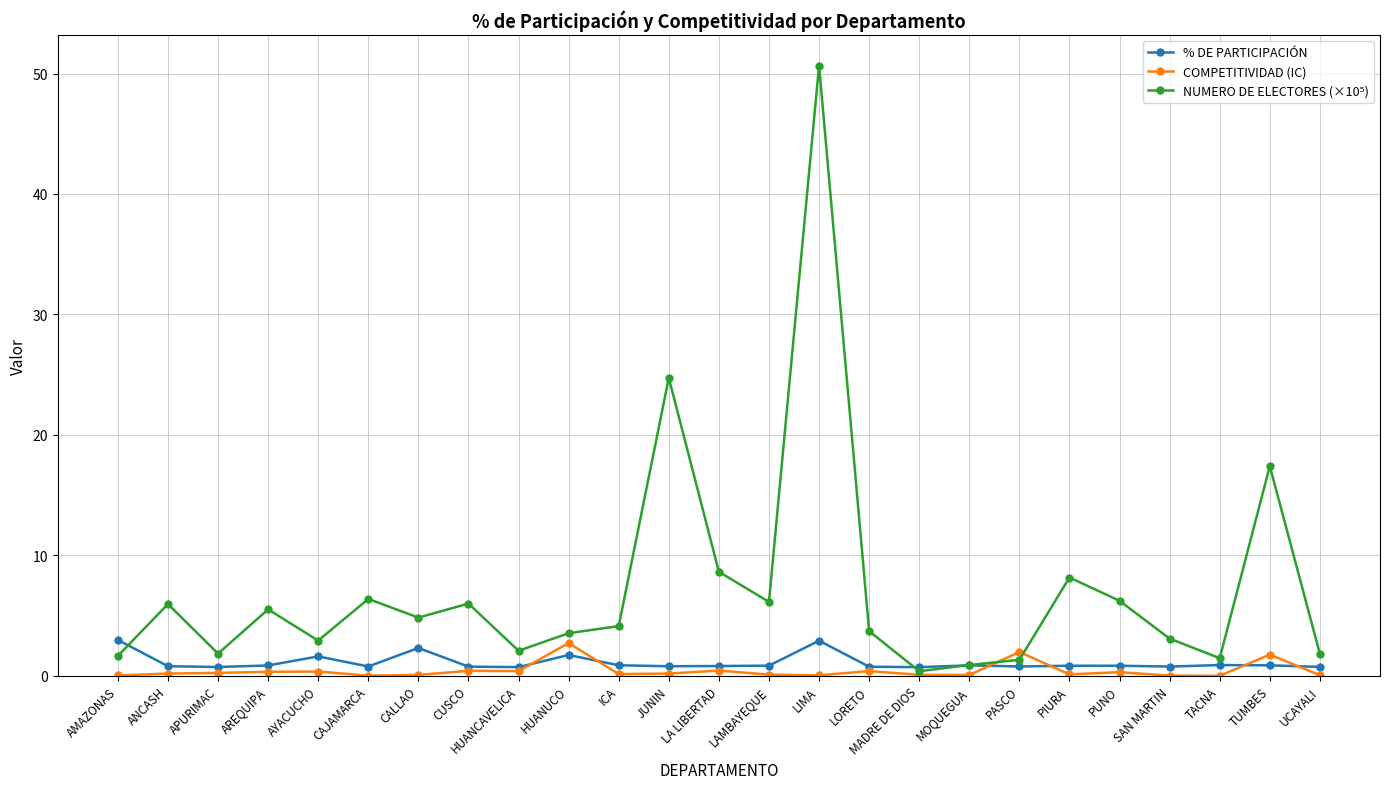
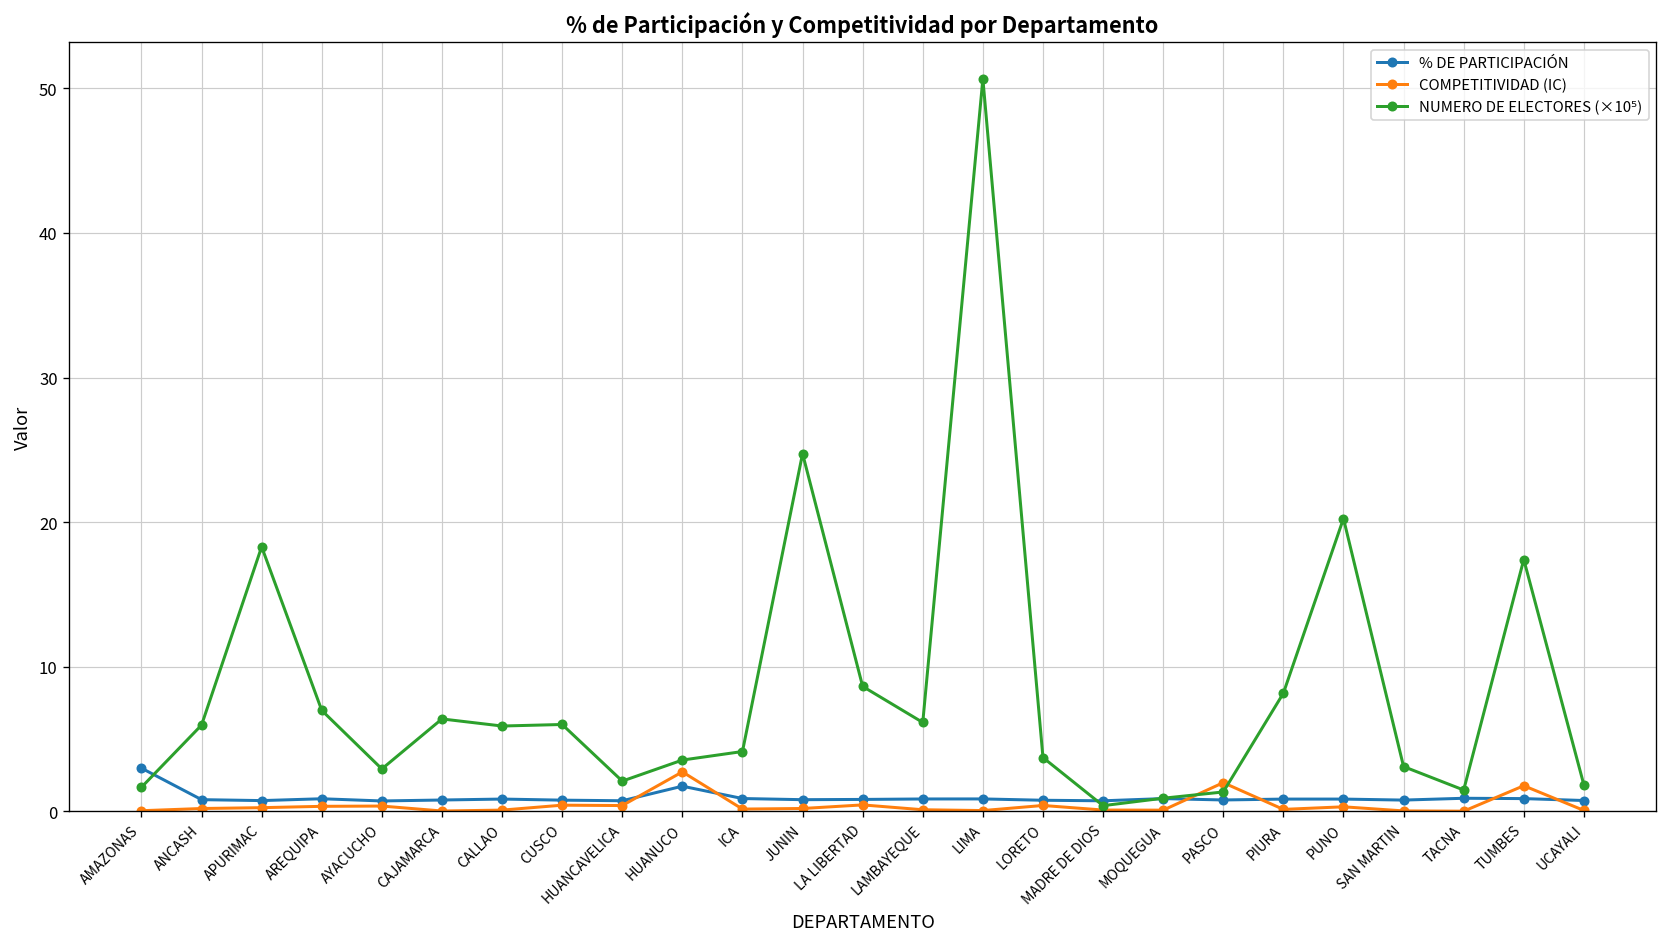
  {
    "% DE PARTICIPACIÓN": {
      "AMAZONAS": 3.0,
      "ANCASH": 0.8,
      "APURIMAC": 0.7,
      "AREQUIPA": 0.9,
-     "AYACUCHO": 1.6,
+     "AYACUCHO": 0.7,
      "CAJAMARCA": 0.8,
-     "CALLAO": 2.3,
+     "CALLAO": 0.8,
      "CUSCO": 0.8,
      "HUANCAVELICA": 0.7,
      "HUANUCO": 1.7,
      "ICA": 0.9,
      "JUNIN": 0.8,
      "LA LIBERTAD": 0.8,
      "LAMBAYEQUE": 0.8,
-     "LIMA": 2.9,
+     "LIMA": 0.8,
      "LORETO": 0.8,
      "MADRE DE DIOS": 0.7,
      "PASCO": 0.8,
      "PIURA": 0.8,
      "PUNO": 0.8,
      "SAN MARTIN": 0.8,
      "TACNA": 0.9,
      "TUMBES": 0.9,
      "UCAYALI": 0.7
    },
    "COMPETITIVIDAD (IC)": {
      "AMAZONAS": 0.0,
      "ANCASH": 0.2,
      "APURIMAC": 0.2,
      "AREQUIPA": 0.3,
      "AYACUCHO": 0.4,
      "CAJAMARCA": 0.0,
      "CALLAO": 0.1,
      "CUSCO": 0.4,
      "HUANCAVELICA": 0.4,
      "HUANUCO": 2.7,
      "ICA": 0.1,
      "JUNIN": 0.2,
      "LA LIBERTAD": 0.4,
      "LAMBAYEQUE": 0.1,
      "LIMA": 0.0,
      "LORETO": 0.4,
      "MADRE DE DIOS": 0.1,
      "MOQUEGUA": 0.1,
      "PASCO": 2.0,
      "PIURA": 0.1,
      "PUNO": 0.3,
      "SAN MARTIN": 0.0,
      "TACNA": 0.0,
      "TUMBES": 1.8,
      "UCAYALI": 0.1
    },
    "NUMERO DE ELECTORES (×10⁵)": {
      "AMAZONAS": 1.7,
      "ANCASH": 6.0,
-     "APURIMAC": 1.8,
-     "AREQUIPA": 5.5,
+     "APURIMAC": 18.3,
+     "AREQUIPA": 7.0,
      "AYACUCHO": 2.9,
      "CAJAMARCA": 6.4,
-     "CALLAO": 4.8,
+     "CALLAO": 5.9,
      "CUSCO": 6.0,
      "HUANCAVELICA": 2.1,
      "HUANUCO": 3.5,
      "ICA": 4.1,
      "JUNIN": 24.7,
      "LA LIBERTAD": 8.6,
      "LAMBAYEQUE": 6.1,
      "LIMA": 50.7,
      "LORETO": 3.7,
      "MADRE DE DIOS": 0.4,
      "PASCO": 1.3,
      "PIURA": 8.2,
-     "PUNO": 6.2,
+     "PUNO": 20.2,
      "SAN MARTIN": 3.1,
      "TACNA": 1.5,
      "TUMBES": 17.4,
      "UCAYALI": 1.8
    }
  }
